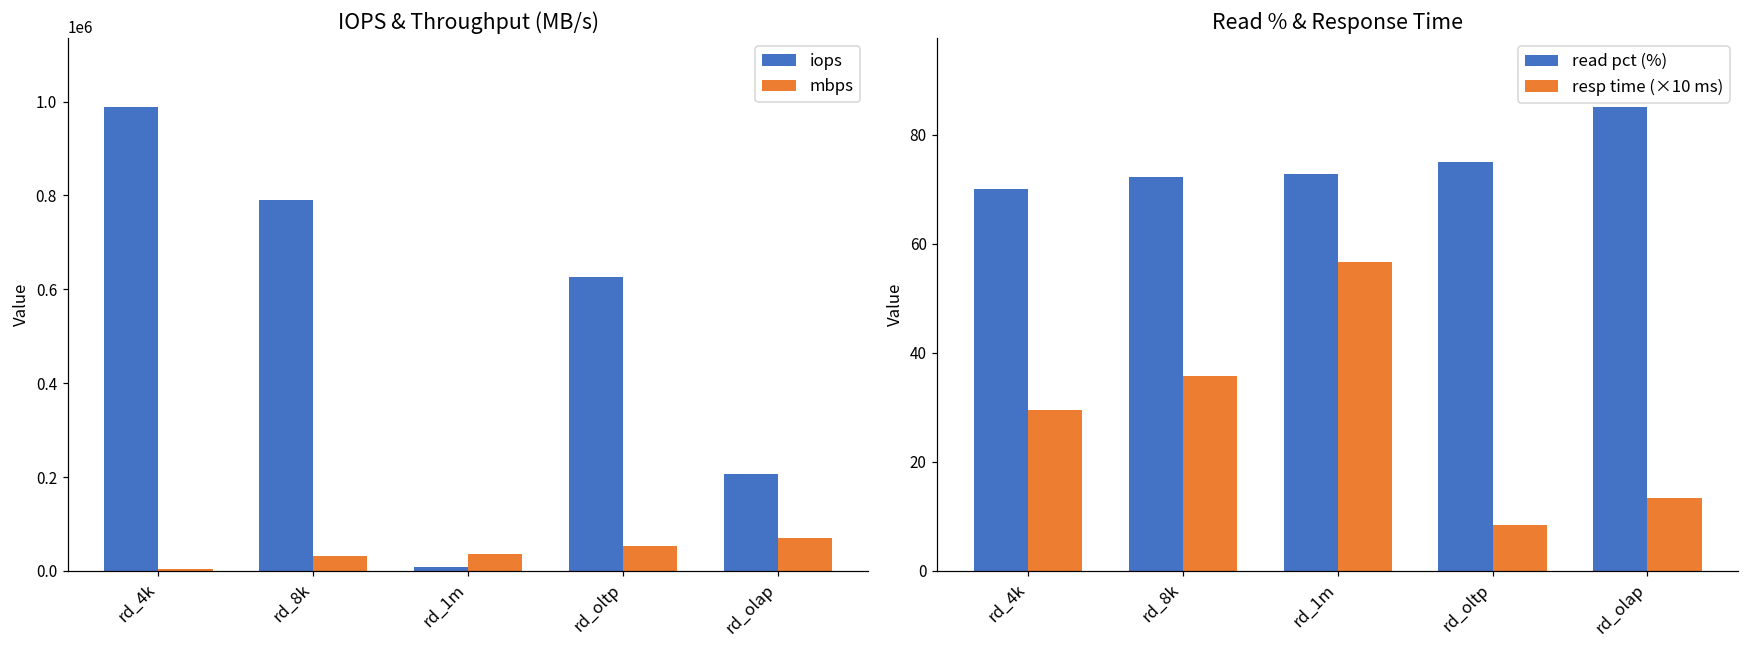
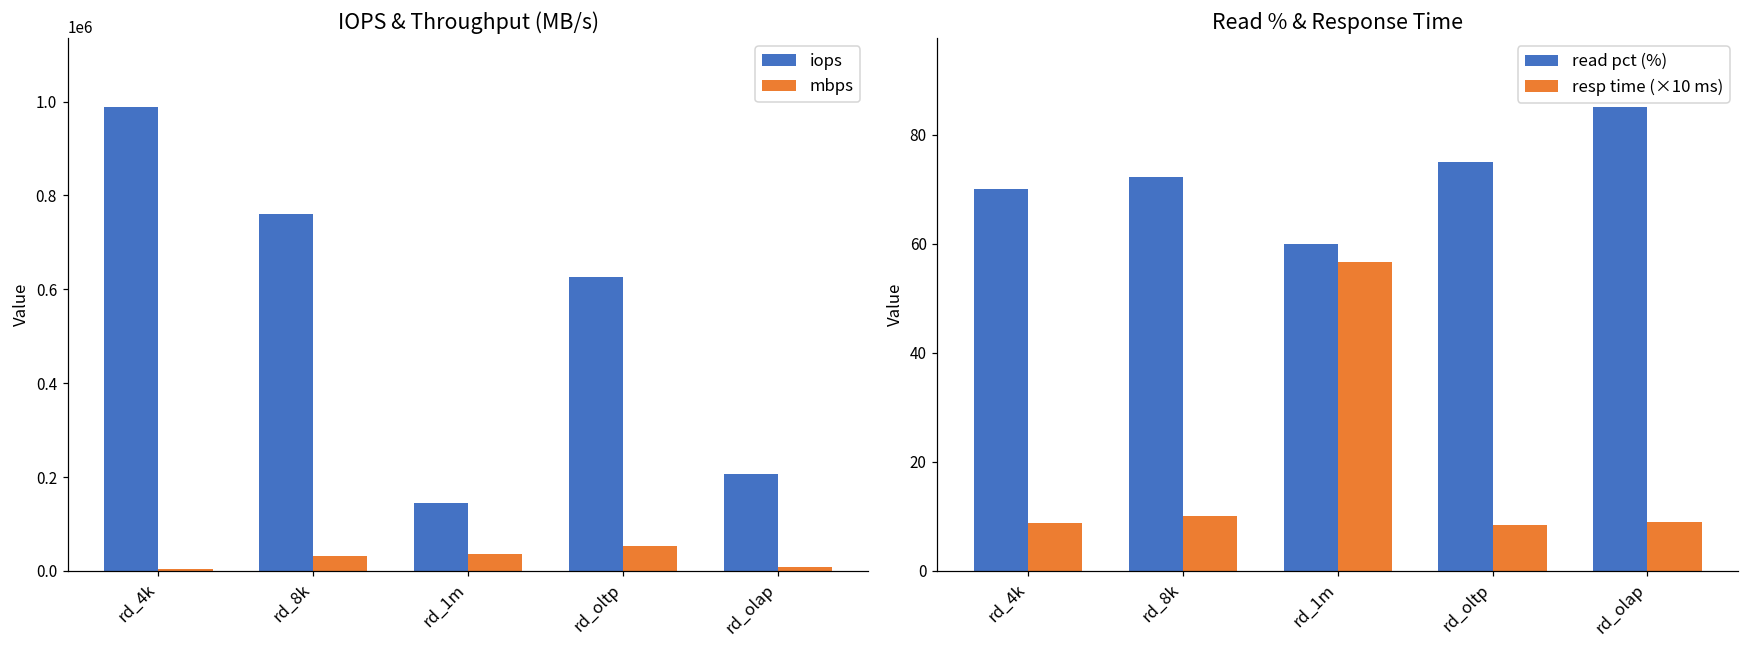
  {
    "IOPS & Throughput (MB/s)": {
      "iops": {
        "rd_4k": 990000,
-       "rd_8k": 790000,
-       "rd_1m": 10000,
+       "rd_8k": 760000,
+       "rd_1m": 140000,
        "rd_oltp": 630000,
        "rd_olap": 210000
      },
      "mbps": {
        "rd_8k": 30000,
        "rd_1m": 40000,
        "rd_oltp": 50000,
-       "rd_olap": 70000
+       "rd_olap": 10000
      }
    },
    "Read % & Response Time": {
      "read pct (%)": {
        "rd_4k": 70,
        "rd_8k": 72,
-       "rd_1m": 73,
+       "rd_1m": 60,
        "rd_oltp": 75,
        "rd_olap": 85
      },
      "resp time (×10 ms)": {
-       "rd_4k": 30,
-       "rd_8k": 36,
+       "rd_4k": 9,
+       "rd_8k": 10,
        "rd_1m": 57,
        "rd_oltp": 8,
-       "rd_olap": 13
+       "rd_olap": 9
      }
    }
  }
